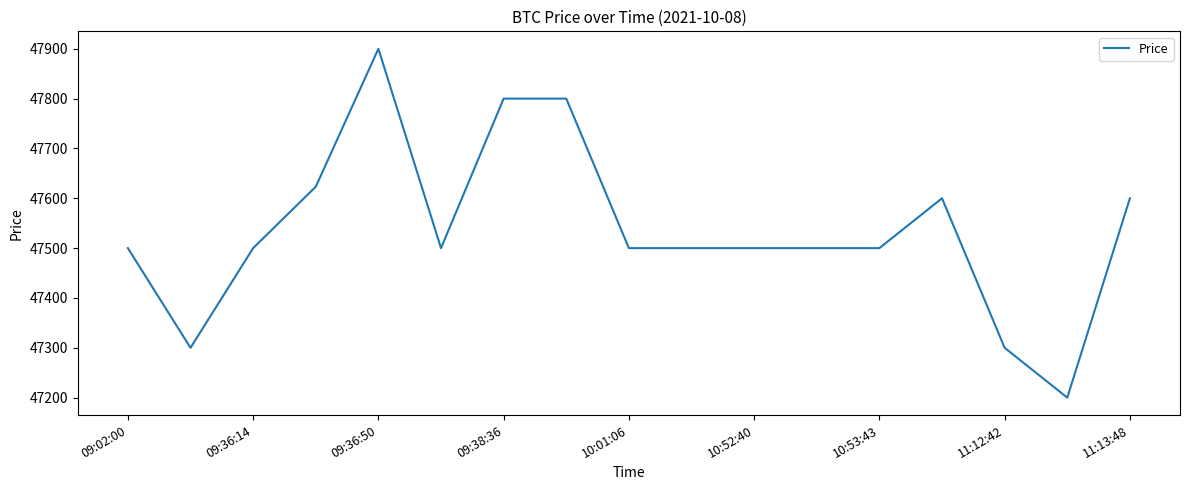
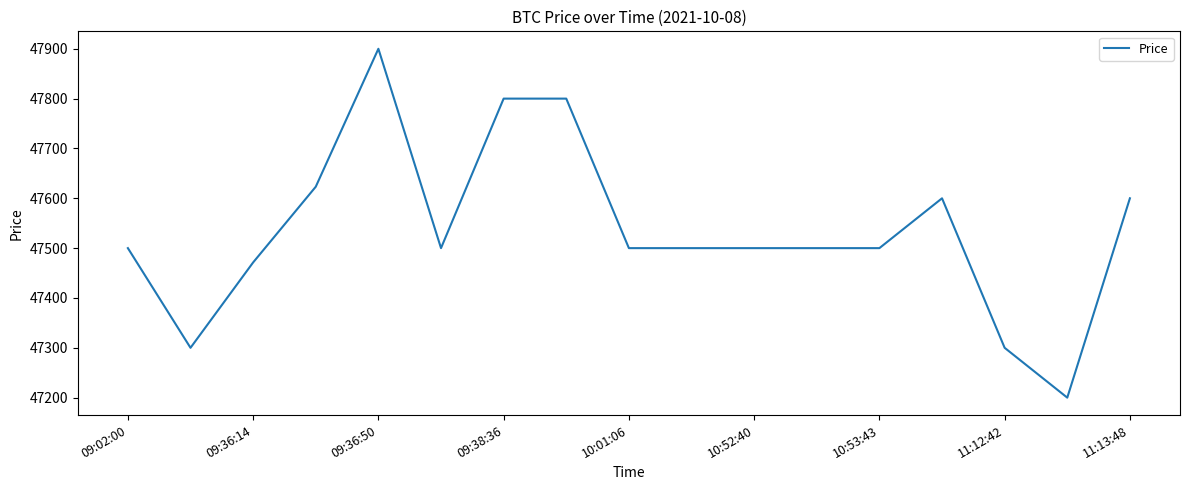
  {
    "09:02:00": 47500,
-   "09:36:14": 47500,
+   "09:36:14": 47470,
    "09:36:50": 47900,
    "09:38:36": 47800,
    "10:01:06": 47500,
    "10:52:40": 47500,
    "10:53:43": 47500,
    "11:12:42": 47300,
    "11:13:48": 47600
  }
